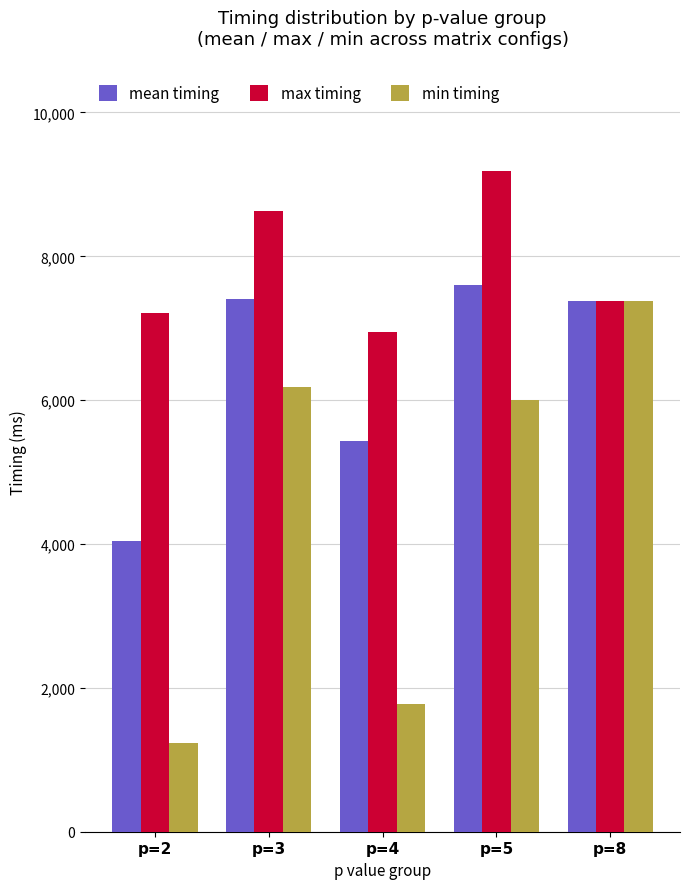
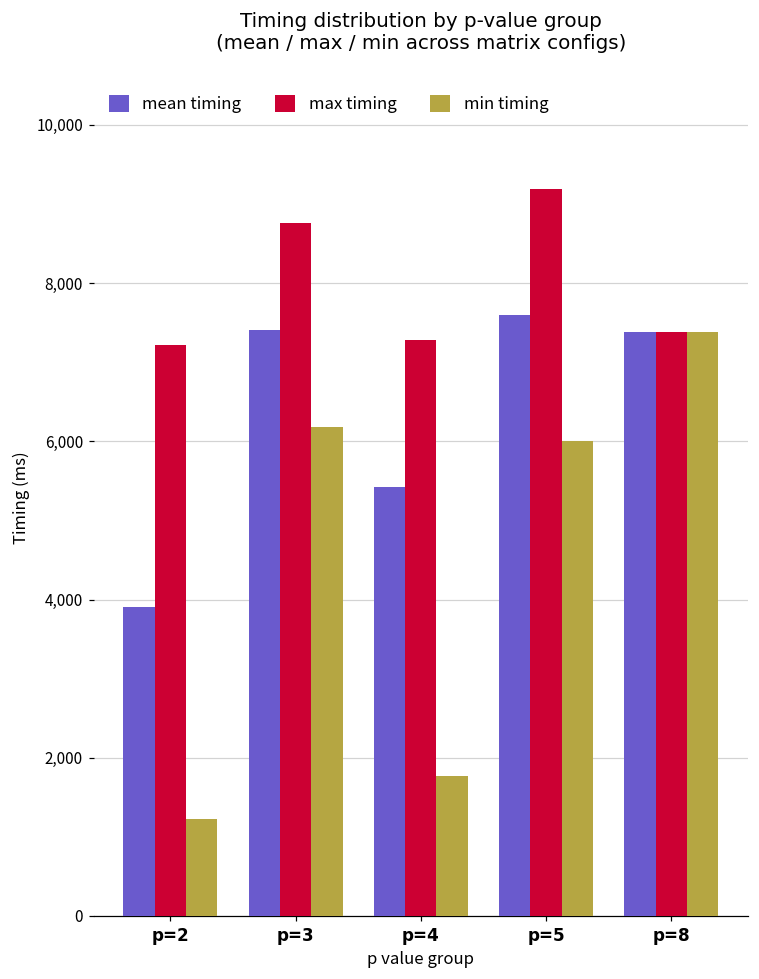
  {
    "mean timing": {
-     "p=2": "4,000",
+     "p=2": "3,900",
      "p=3": "7,400",
      "p=4": "5,400",
      "p=5": "7,600",
      "p=8": "7,400"
    },
    "max timing": {
      "p=2": "7,200",
-     "p=3": "8,600",
-     "p=4": "6,900",
+     "p=3": "8,800",
+     "p=4": "7,300",
      "p=5": "9,200",
      "p=8": "7,400"
    },
    "min timing": {
      "p=2": "1,200",
      "p=3": "6,200",
      "p=4": "1,800",
      "p=5": "6,000",
      "p=8": "7,400"
    }
  }
